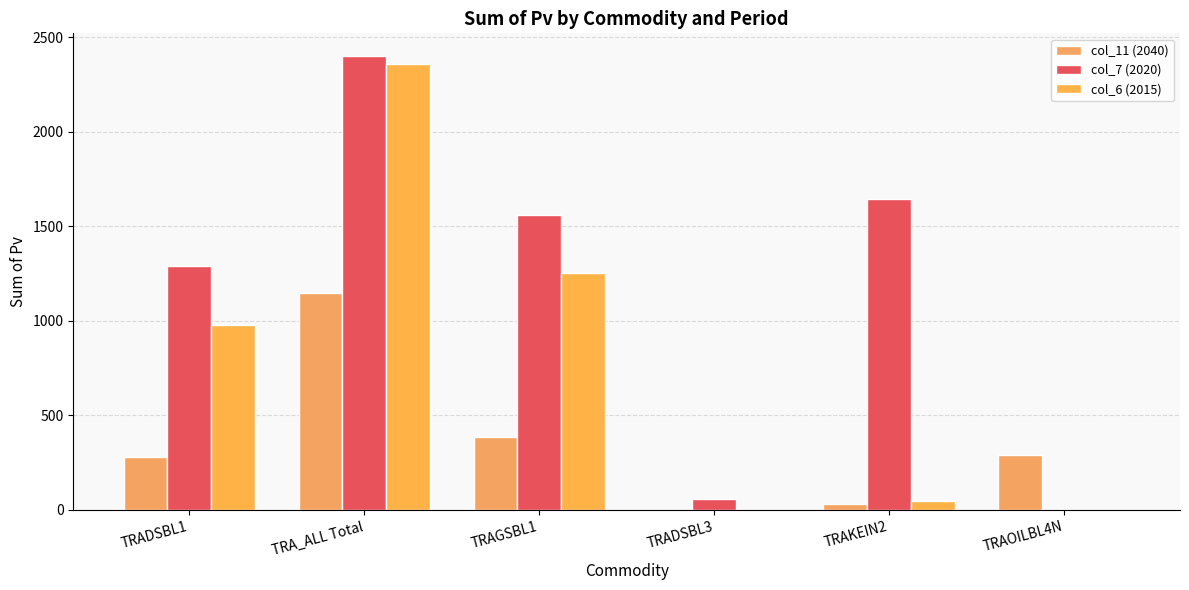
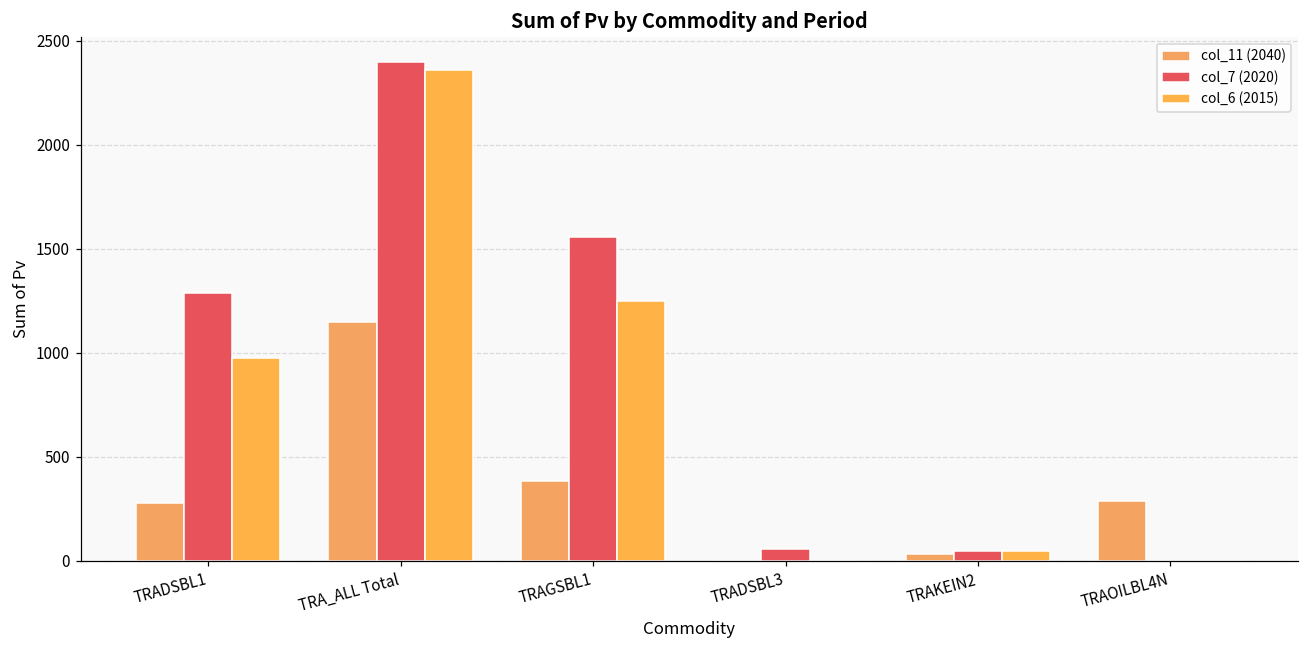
  {
    "col_7 (2020)": {
      "TRADSBL1": 1290,
      "TRA_ALL Total": 2400,
      "TRAGSBL1": 1560,
      "TRADSBL3": 60,
-     "TRAKEIN2": 1650,
+     "TRAKEIN2": 50,
      "TRAOILBL4N": 0
    }
  }
